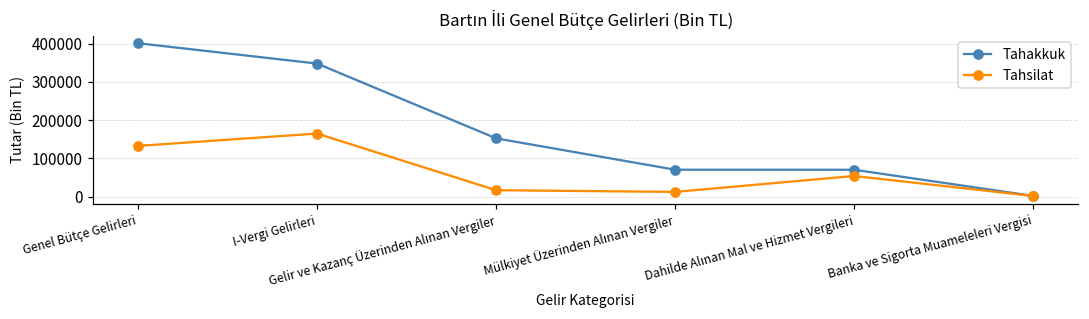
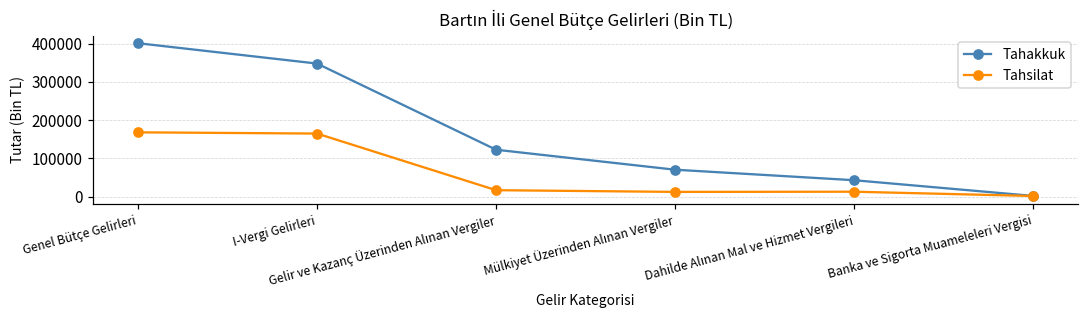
  {
    "Tahakkuk": {
      "Genel Bütçe Gelirleri": 400000,
      "I-Vergi Gelirleri": 350000,
-     "Gelir ve Kazanç Üzerinden Alınan Vergiler": 150000,
+     "Gelir ve Kazanç Üzerinden Alınan Vergiler": 120000,
      "Mülkiyet Üzerinden Alınan Vergiler": 70000,
-     "Dahilde Alınan Mal ve Hizmet Vergileri": 70000
+     "Dahilde Alınan Mal ve Hizmet Vergileri": 40000
    },
    "Tahsilat": {
-     "Genel Bütçe Gelirleri": 130000,
+     "Genel Bütçe Gelirleri": 170000,
      "I-Vergi Gelirleri": 160000,
      "Gelir ve Kazanç Üzerinden Alınan Vergiler": 20000,
      "Mülkiyet Üzerinden Alınan Vergiler": 10000,
-     "Dahilde Alınan Mal ve Hizmet Vergileri": 50000
+     "Dahilde Alınan Mal ve Hizmet Vergileri": 10000
    }
  }
